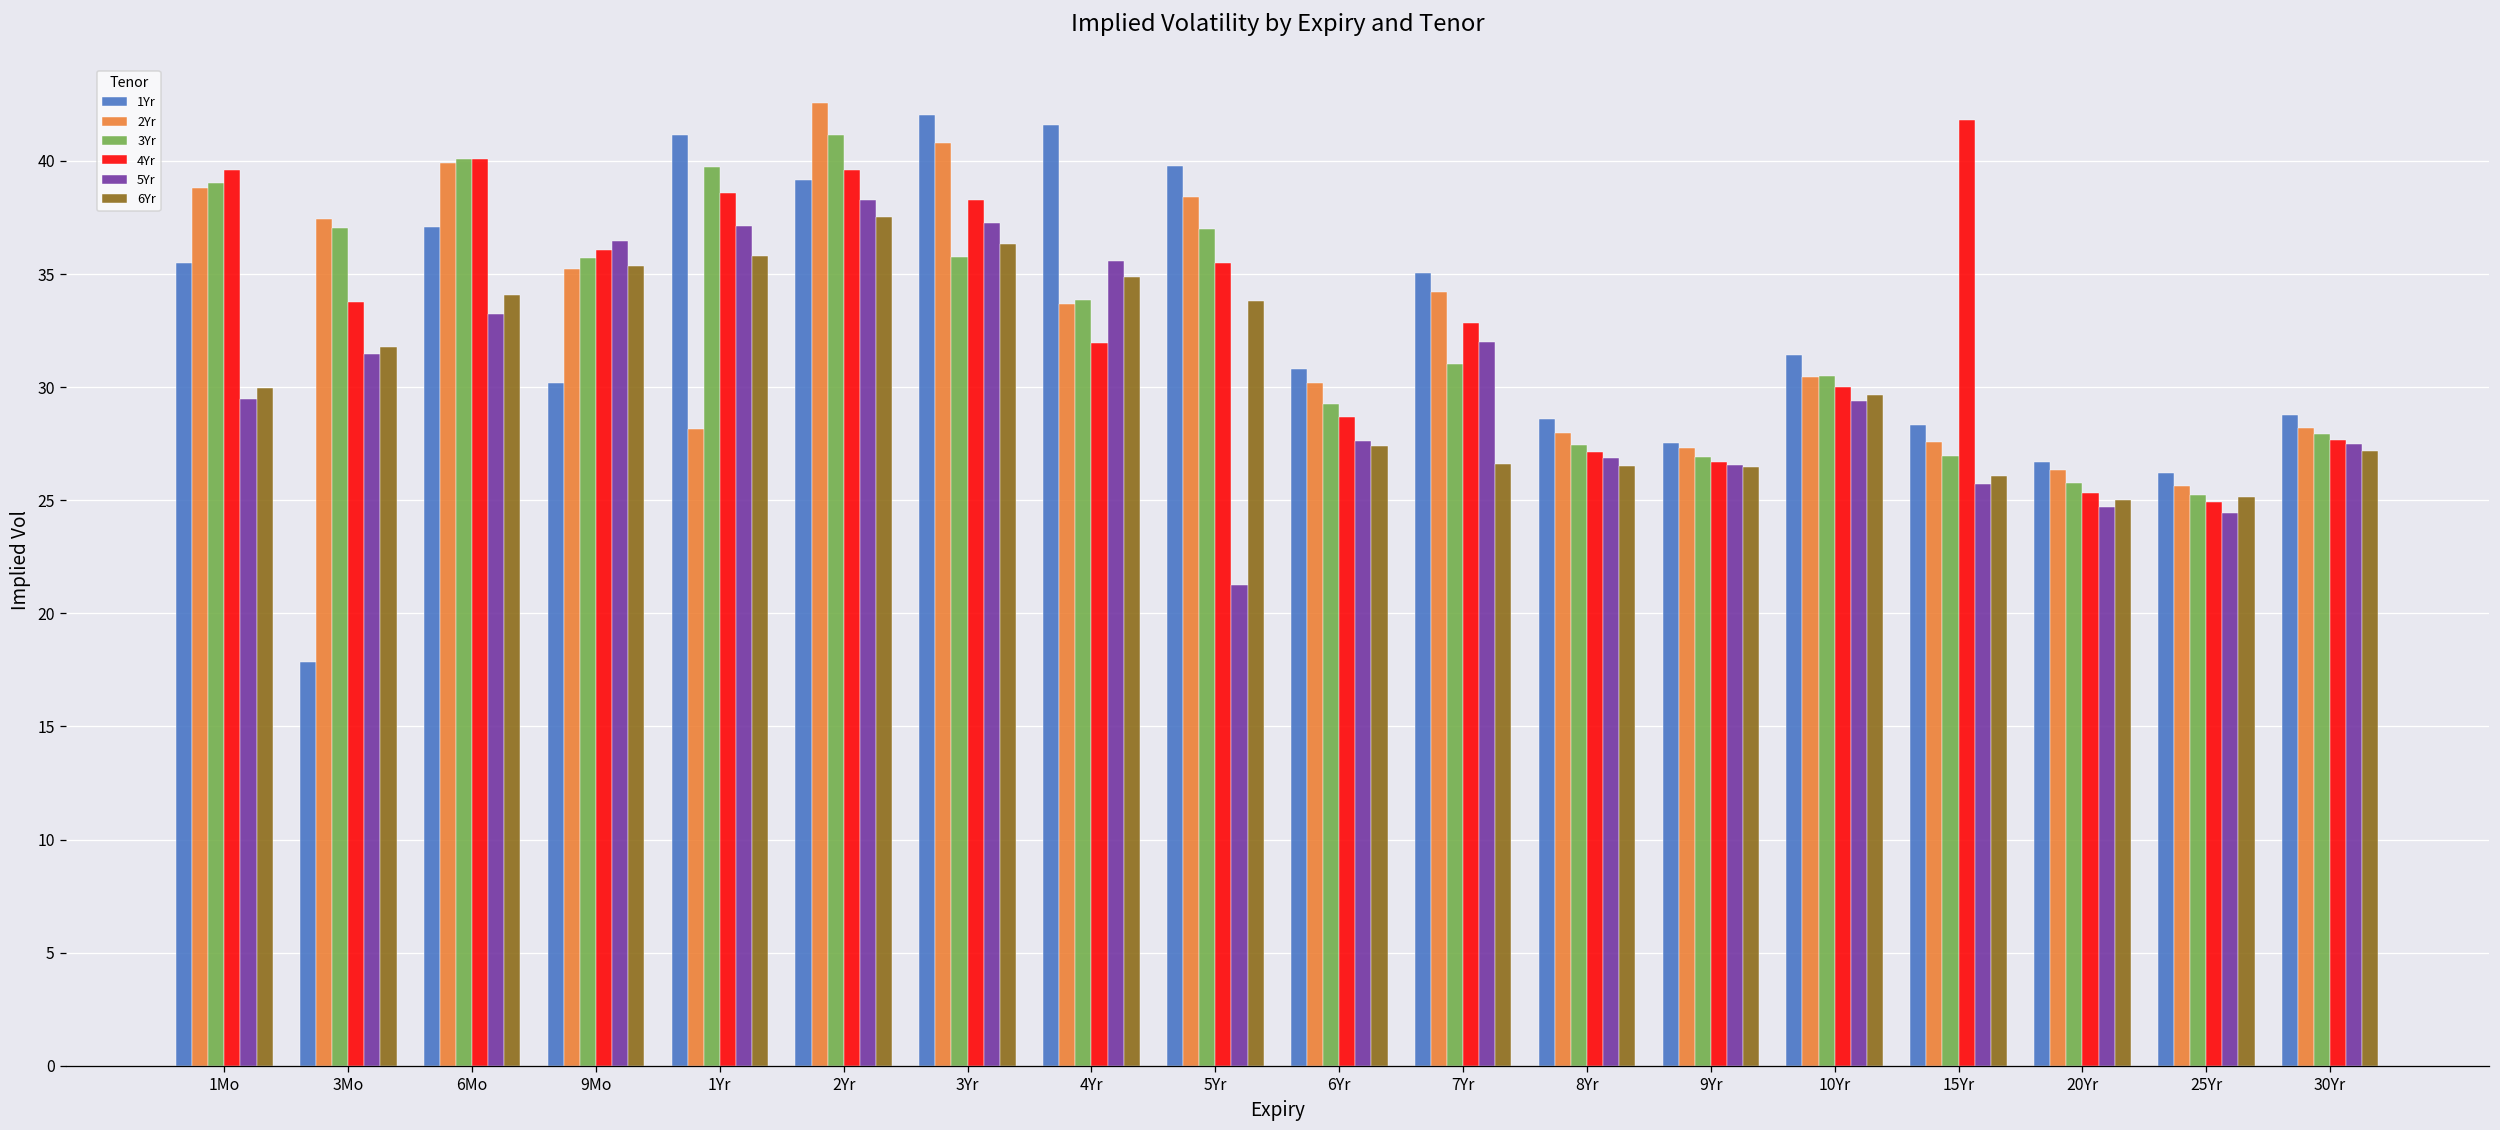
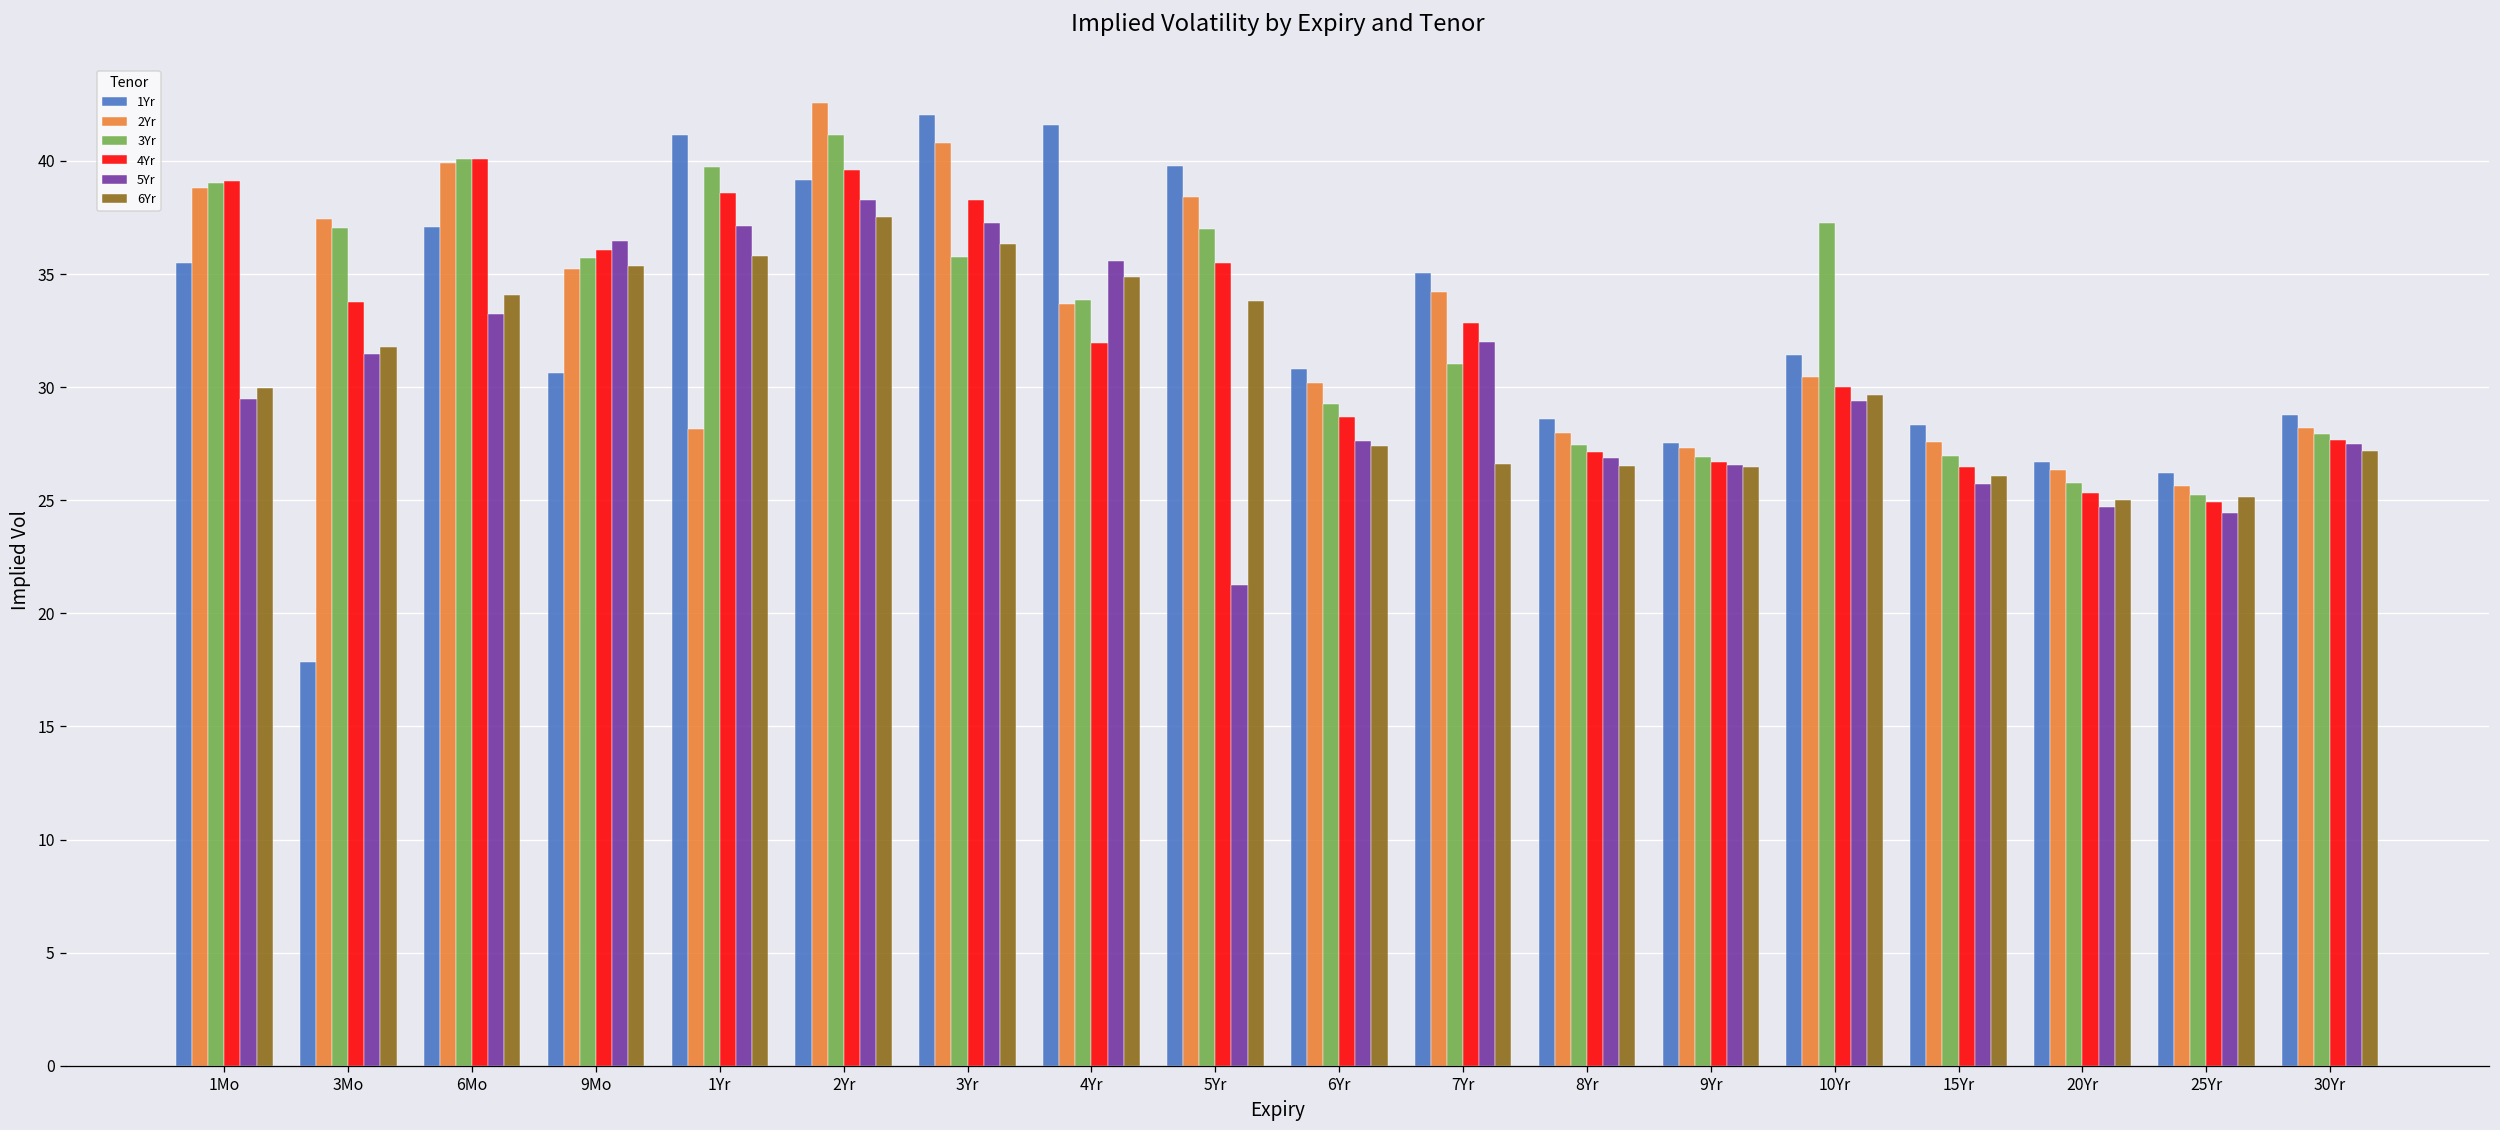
  {
    "1Yr": {
      "1Mo": 35.5,
      "3Mo": 17.9,
      "6Mo": 37.1,
-     "9Mo": 30.2,
+     "9Mo": 30.6,
      "1Yr": 41.1,
      "2Yr": 39.2,
      "3Yr": 42.0,
      "4Yr": 41.6,
      "5Yr": 39.8,
      "6Yr": 30.8,
      "7Yr": 35.0,
      "8Yr": 28.6,
      "9Yr": 27.5,
      "10Yr": 31.4,
      "15Yr": 28.3,
      "20Yr": 26.7,
      "25Yr": 26.2,
      "30Yr": 28.8
    },
    "2Yr": {
      "1Mo": 38.8,
      "3Mo": 37.4,
      "6Mo": 39.9,
      "9Mo": 35.2,
      "1Yr": 28.1,
      "2Yr": 42.6,
      "3Yr": 40.8,
      "4Yr": 33.7,
      "5Yr": 38.4,
      "6Yr": 30.2,
      "7Yr": 34.2,
      "8Yr": 28.0,
      "9Yr": 27.3,
      "10Yr": 30.5,
      "15Yr": 27.6,
      "20Yr": 26.3,
      "25Yr": 25.6,
      "30Yr": 28.2
    },
    "3Yr": {
      "1Mo": 39.0,
      "3Mo": 37.0,
      "6Mo": 40.1,
      "9Mo": 35.7,
      "1Yr": 39.7,
      "2Yr": 41.2,
      "3Yr": 35.8,
      "4Yr": 33.8,
      "5Yr": 37.0,
      "6Yr": 29.3,
      "7Yr": 31.0,
      "8Yr": 27.5,
      "9Yr": 26.9,
-     "10Yr": 30.5,
+     "10Yr": 37.3,
      "15Yr": 26.9,
      "20Yr": 25.8,
      "25Yr": 25.2,
      "30Yr": 27.9
    },
    "4Yr": {
-     "1Mo": 39.6,
+     "1Mo": 39.1,
      "3Mo": 33.8,
      "6Mo": 40.1,
      "9Mo": 36.1,
      "1Yr": 38.6,
      "2Yr": 39.6,
      "3Yr": 38.3,
      "4Yr": 32.0,
      "5Yr": 35.5,
      "6Yr": 28.7,
      "7Yr": 32.8,
      "8Yr": 27.1,
      "9Yr": 26.7,
      "10Yr": 30.0,
-     "15Yr": 41.8,
+     "15Yr": 26.5,
      "20Yr": 25.3,
      "25Yr": 24.9,
      "30Yr": 27.7
    },
    "5Yr": {
      "1Mo": 29.5,
      "3Mo": 31.5,
      "6Mo": 33.2,
      "9Mo": 36.5,
      "1Yr": 37.1,
      "2Yr": 38.3,
      "3Yr": 37.2,
      "4Yr": 35.6,
      "5Yr": 21.3,
      "6Yr": 27.6,
      "7Yr": 32.0,
      "8Yr": 26.9,
      "9Yr": 26.6,
      "10Yr": 29.4,
      "15Yr": 25.7,
      "20Yr": 24.7,
      "25Yr": 24.4,
      "30Yr": 27.5
    },
    "6Yr": {
      "1Mo": 30.0,
      "3Mo": 31.8,
      "6Mo": 34.1,
      "9Mo": 35.3,
      "1Yr": 35.8,
      "2Yr": 37.5,
      "3Yr": 36.3,
      "4Yr": 34.9,
      "5Yr": 33.8,
      "6Yr": 27.4,
      "7Yr": 26.6,
      "8Yr": 26.5,
      "9Yr": 26.5,
      "10Yr": 29.6,
      "15Yr": 26.1,
      "20Yr": 25.0,
      "25Yr": 25.1,
      "30Yr": 27.2
    }
  }
